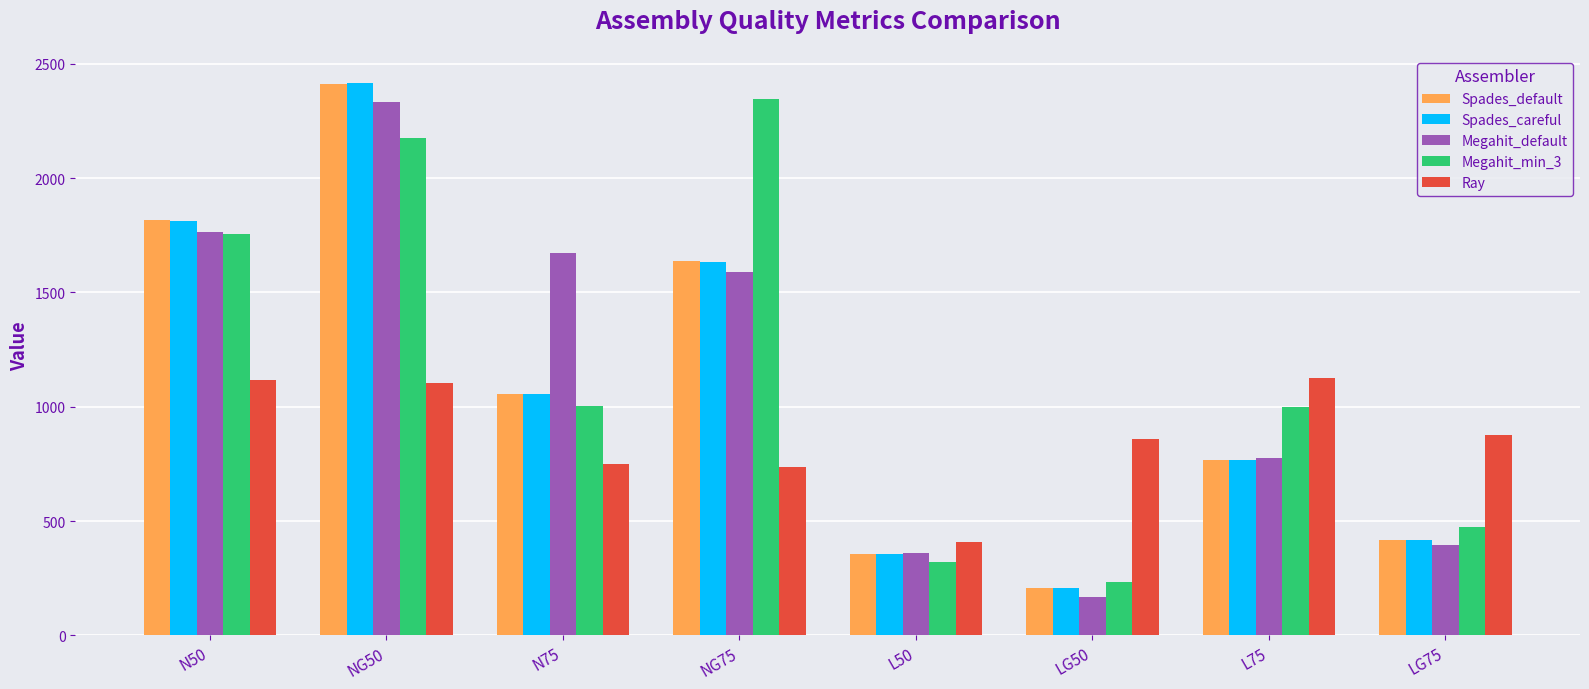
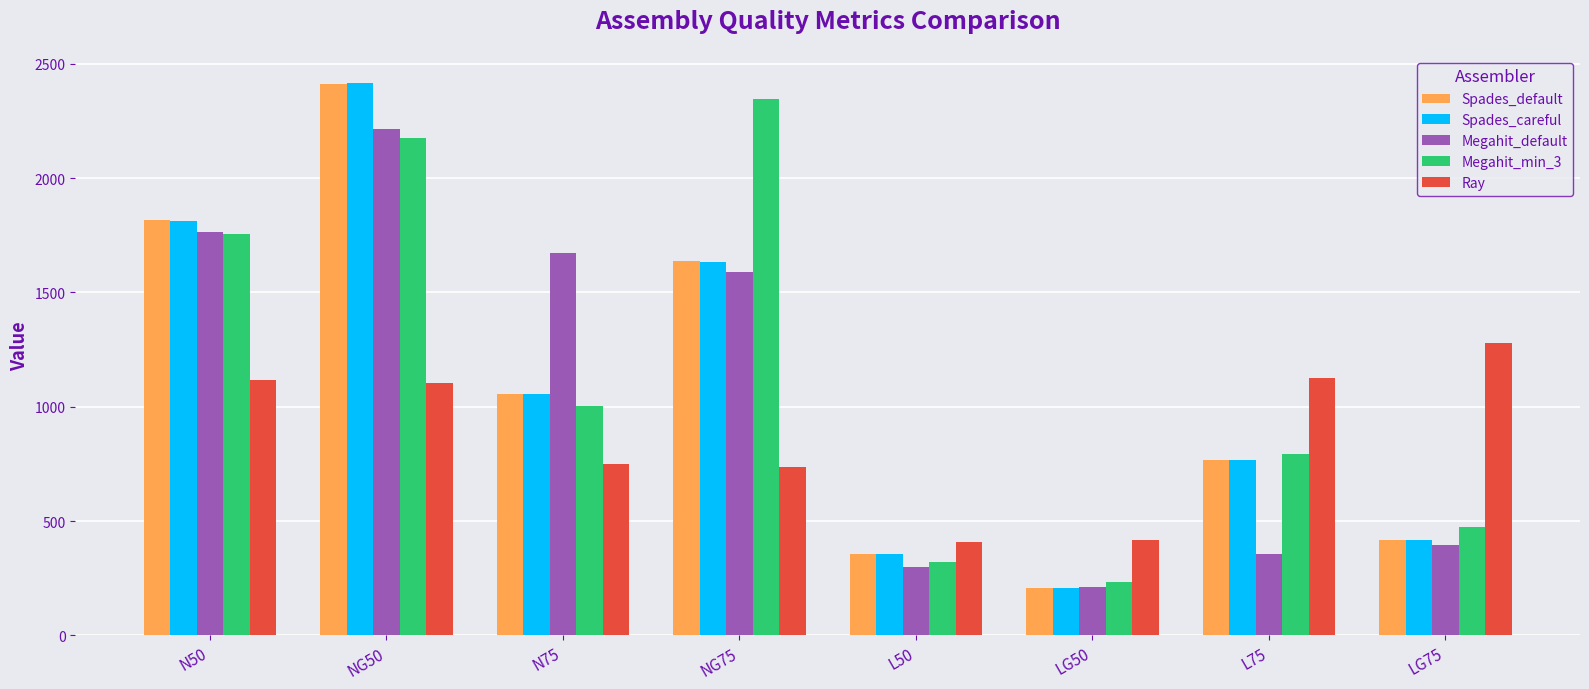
  {
    "Spades_default": {
      "N50": 1820,
      "NG50": 2410,
      "N75": 1060,
      "NG75": 1640,
      "L50": 360,
      "LG50": 210,
      "L75": 770,
      "LG75": 420
    },
    "Spades_careful": {
      "N50": 1820,
      "NG50": 2420,
      "N75": 1050,
      "NG75": 1640,
      "L50": 360,
      "LG50": 210,
      "L75": 770,
      "LG75": 420
    },
    "Megahit_default": {
      "N50": 1760,
-     "NG50": 2330,
+     "NG50": 2220,
      "N75": 1670,
      "NG75": 1590,
-     "L50": 360,
-     "LG50": 170,
-     "L75": 770,
+     "L50": 300,
+     "LG50": 210,
+     "L75": 350,
      "LG75": 400
    },
    "Megahit_min_3": {
      "N50": 1760,
      "NG50": 2180,
      "N75": 1000,
      "NG75": 2350,
      "L50": 320,
      "LG50": 230,
-     "L75": 1000,
+     "L75": 790,
      "LG75": 470
    },
    "Ray": {
      "N50": 1120,
      "NG50": 1110,
      "N75": 750,
      "NG75": 740,
      "L50": 410,
-     "LG50": 860,
+     "LG50": 420,
      "L75": 1130,
-     "LG75": 880
+     "LG75": 1280
    }
  }
